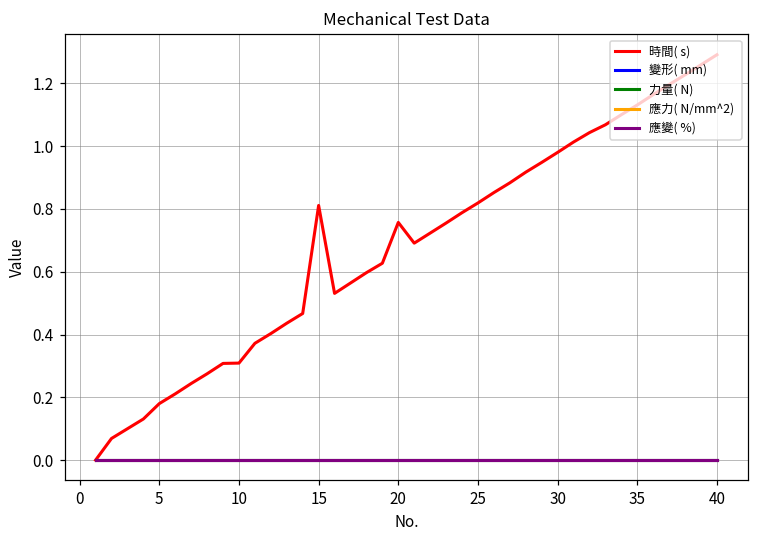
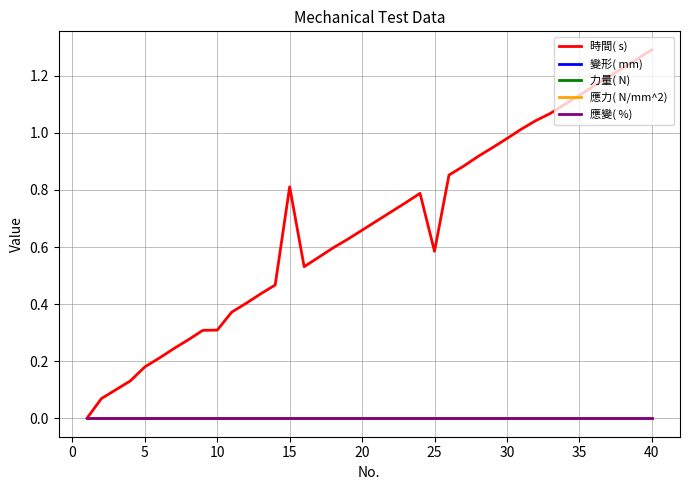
  {
    "時間( s)": {
      "5": 0.18,
      "10": 0.31,
      "15": 0.81,
-     "20": 0.76,
-     "25": 0.82,
+     "20": 0.66,
+     "25": 0.59,
      "30": 0.98
    },
    "應變( %)": {
      "5": 0.00,
      "10": 0.00,
      "15": 0.00,
      "20": 0.00,
      "25": 0.00,
      "30": 0.00,
      "35": 0.00,
      "40": 0.00
    }
  }
